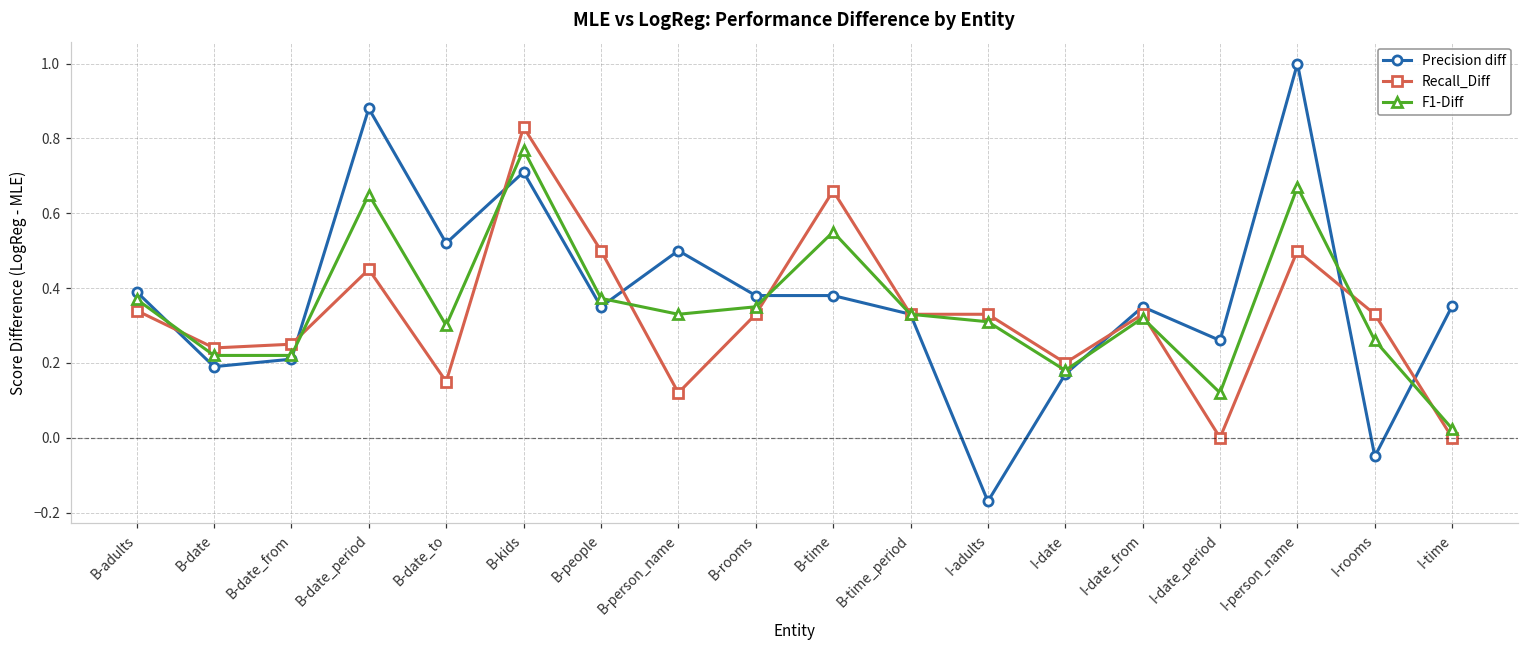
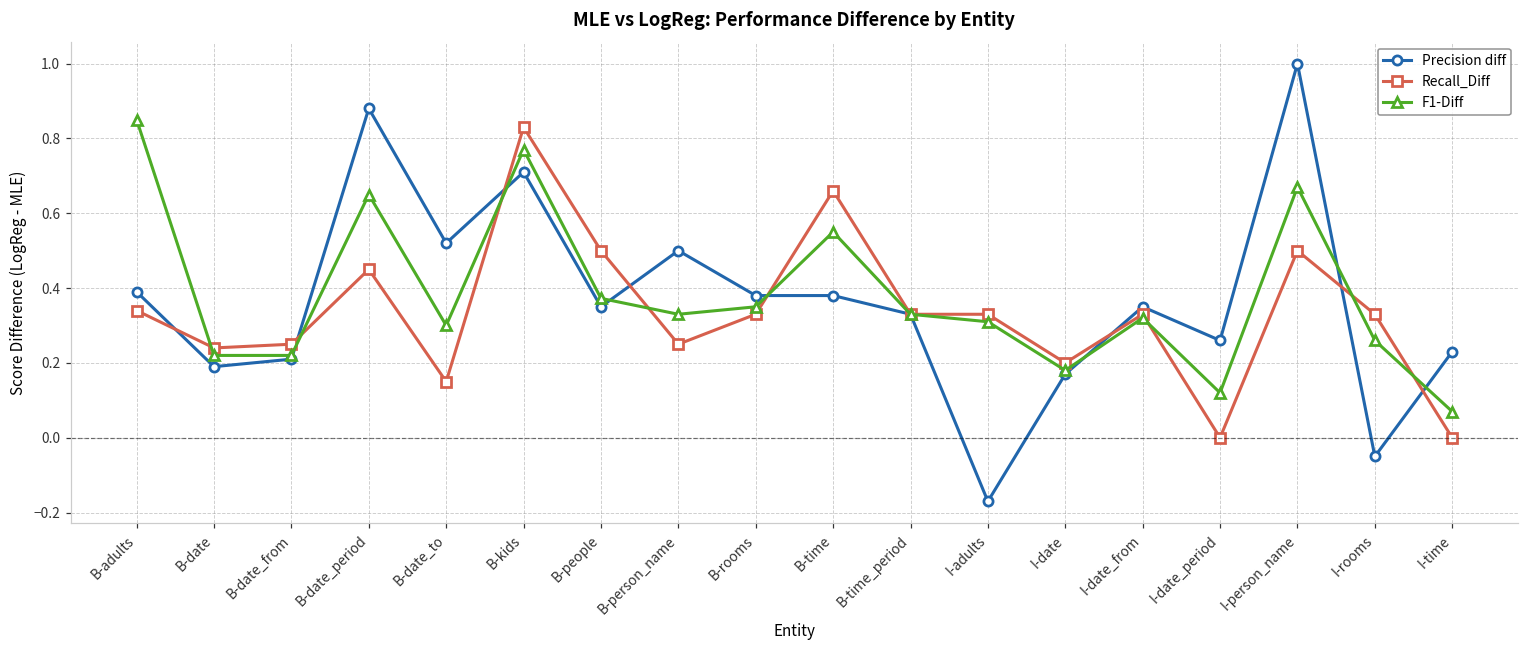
  {
    "Precision diff": {
      "B-adults": 0.39,
      "B-date": 0.19,
      "B-date_from": 0.21,
      "B-date_period": 0.88,
      "B-date_to": 0.52,
      "B-kids": 0.71,
      "B-people": 0.35,
      "B-person_name": 0.50,
      "B-rooms": 0.38,
      "B-time": 0.38,
      "I-adults": -0.17,
      "I-date": 0.17,
      "I-date_from": 0.35,
      "I-date_period": 0.26,
      "I-person_name": 1.00,
      "I-rooms": -0.05,
-     "I-time": 0.35
+     "I-time": 0.23
    },
    "Recall_Diff": {
      "B-adults": 0.34,
      "B-date": 0.24,
      "B-date_from": 0.25,
      "B-date_period": 0.45,
      "B-date_to": 0.15,
      "B-kids": 0.83,
      "B-people": 0.50,
-     "B-person_name": 0.12,
+     "B-person_name": 0.25,
      "B-rooms": 0.33,
      "B-time": 0.66,
      "I-adults": 0.33,
      "I-date": 0.20,
      "I-date_from": 0.33,
      "I-date_period": 0.00,
      "I-person_name": 0.50,
      "I-rooms": 0.33,
      "I-time": 0.00
    },
    "F1-Diff": {
-     "B-adults": 0.37,
+     "B-adults": 0.85,
      "B-date": 0.22,
      "B-date_from": 0.22,
      "B-date_period": 0.65,
      "B-date_to": 0.30,
      "B-kids": 0.77,
      "B-people": 0.37,
      "B-person_name": 0.33,
      "B-rooms": 0.35,
      "B-time": 0.55,
      "I-adults": 0.31,
      "I-date": 0.18,
      "I-date_from": 0.32,
      "I-date_period": 0.12,
      "I-person_name": 0.67,
      "I-rooms": 0.26,
-     "I-time": 0.02
+     "I-time": 0.07
    }
  }
